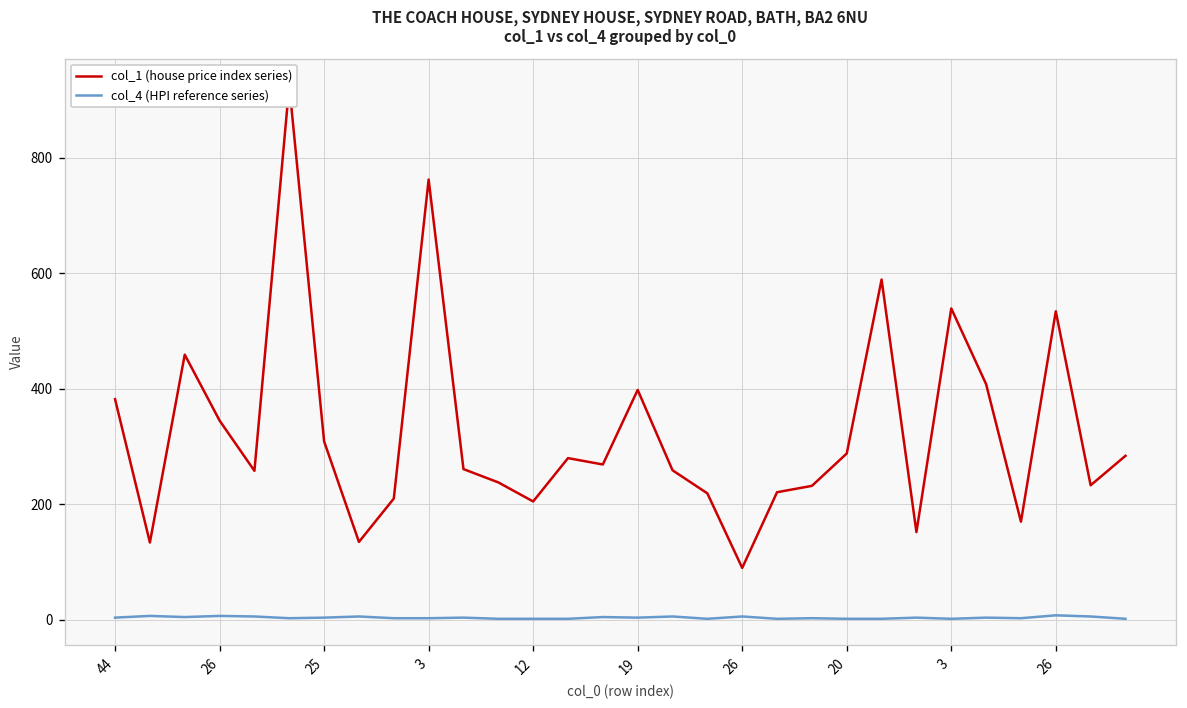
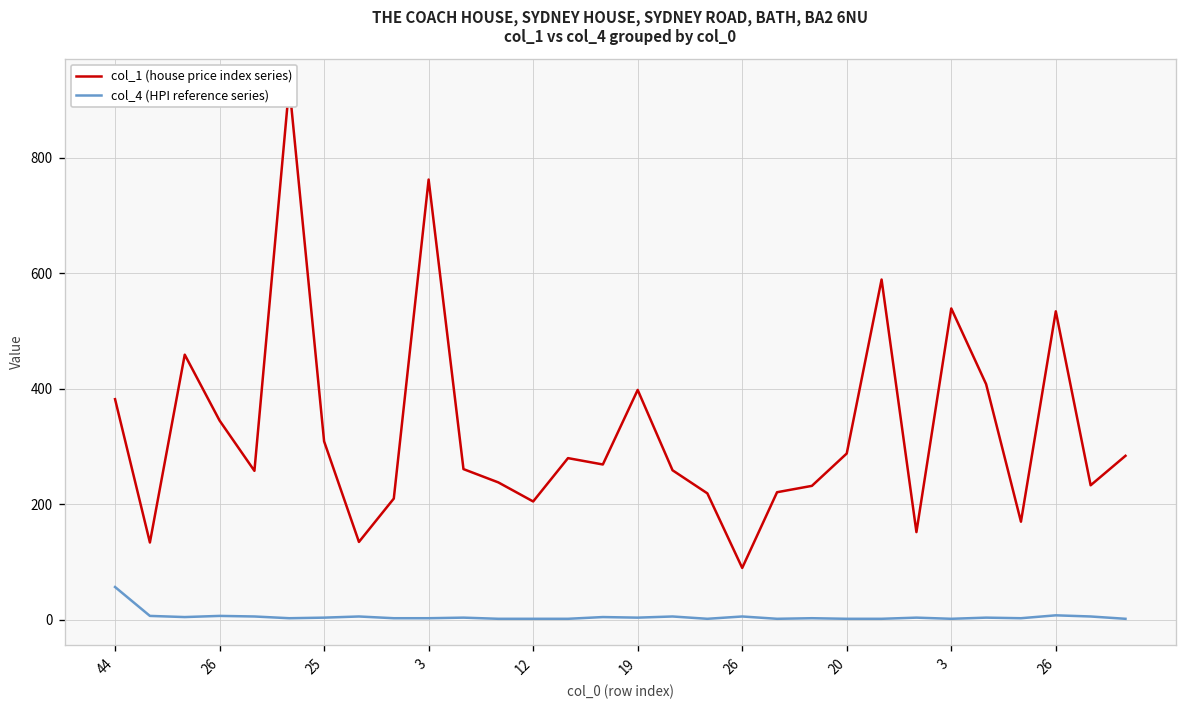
  {
    "col_1 (house price index series)": {
      "44": 380,
      "12": 210
    },
    "col_4 (HPI reference series)": {
-     "44": 0,
+     "44": 60,
      "12": 0
    }
  }
